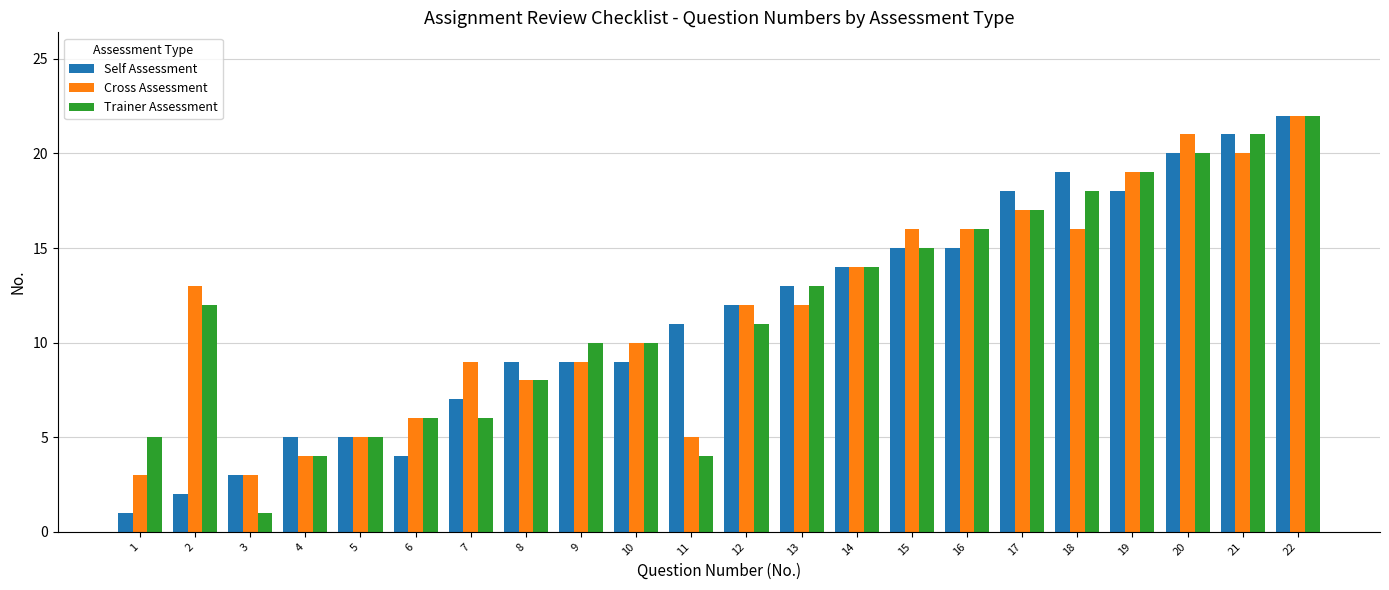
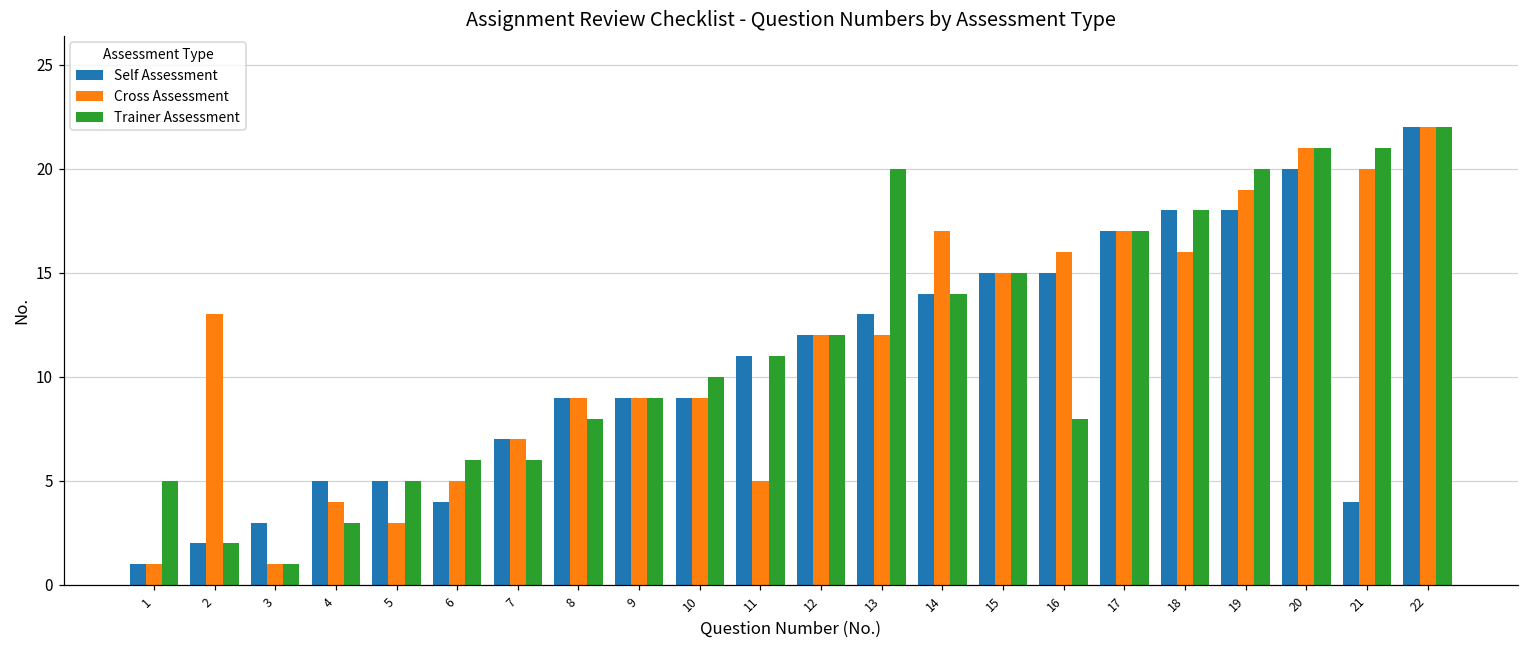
  {
    "Self Assessment": {
      "1": 1,
      "2": 2,
      "3": 3,
      "4": 5,
      "5": 5,
      "6": 4,
      "7": 7,
      "8": 9,
      "9": 9,
      "10": 9,
      "11": 11,
      "12": 12,
      "13": 13,
      "14": 14,
      "15": 15,
      "16": 15,
-     "17": 18,
-     "18": 19,
+     "17": 17,
+     "18": 18,
      "19": 18,
      "20": 20,
-     "21": 21,
+     "21": 4,
      "22": 22
    },
    "Cross Assessment": {
-     "1": 3,
+     "1": 1,
      "2": 13,
-     "3": 3,
+     "3": 1,
      "4": 4,
-     "5": 5,
-     "6": 6,
-     "7": 9,
-     "8": 8,
+     "5": 3,
+     "6": 5,
+     "7": 7,
+     "8": 9,
      "9": 9,
-     "10": 10,
+     "10": 9,
      "11": 5,
      "12": 12,
      "13": 12,
-     "14": 14,
-     "15": 16,
+     "14": 17,
+     "15": 15,
      "16": 16,
      "17": 17,
      "18": 16,
      "19": 19,
      "20": 21,
      "21": 20,
      "22": 22
    },
    "Trainer Assessment": {
      "1": 5,
-     "2": 12,
+     "2": 2,
      "3": 1,
-     "4": 4,
+     "4": 3,
      "5": 5,
      "6": 6,
      "7": 6,
      "8": 8,
-     "9": 10,
+     "9": 9,
      "10": 10,
-     "11": 4,
-     "12": 11,
-     "13": 13,
+     "11": 11,
+     "12": 12,
+     "13": 20,
      "14": 14,
      "15": 15,
-     "16": 16,
+     "16": 8,
      "17": 17,
      "18": 18,
-     "19": 19,
-     "20": 20,
+     "19": 20,
+     "20": 21,
      "21": 21,
      "22": 22
    }
  }
